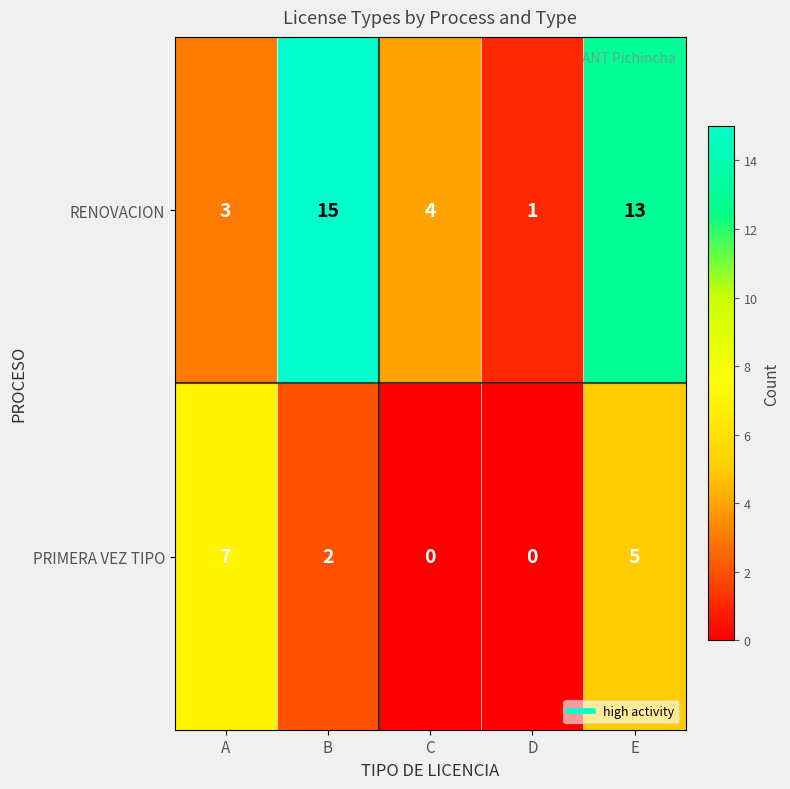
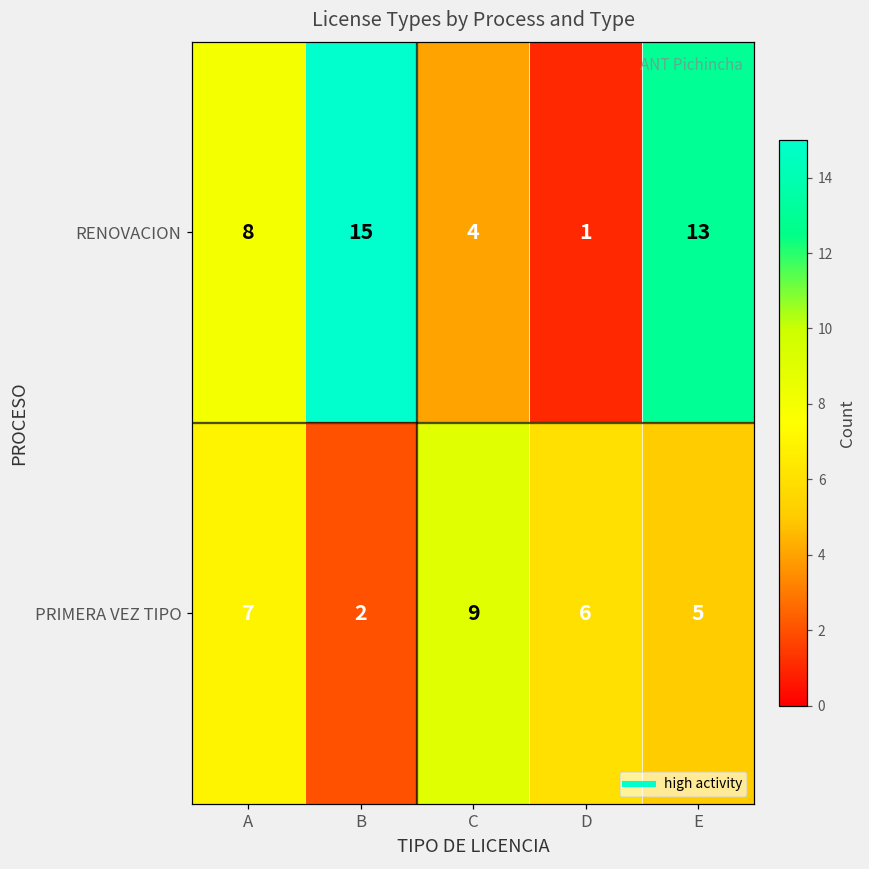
  {
    "RENOVACION": {
-     "A": 3,
+     "A": 8,
      "B": 15,
      "C": 4,
      "D": 1
    },
    "PRIMERA VEZ TIPO": {
      "A": 7,
      "B": 2,
-     "C": 0,
-     "D": 0,
+     "C": 9,
+     "D": 6,
      "E": 5
    }
  }
